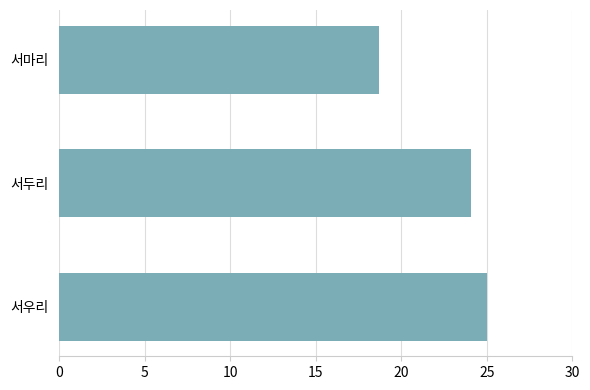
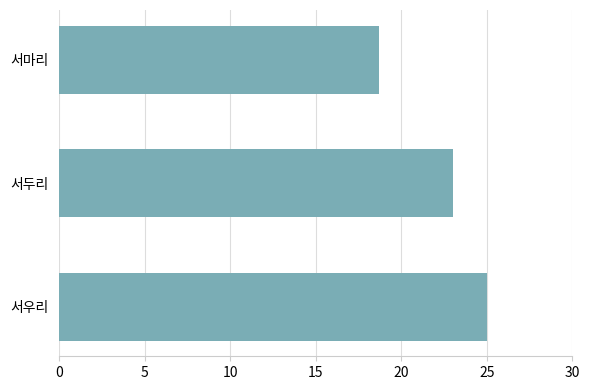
  {
    "서마리": 18.7,
-   "서두리": 24.1,
+   "서두리": 23.0,
    "서우리": 25.0
  }
